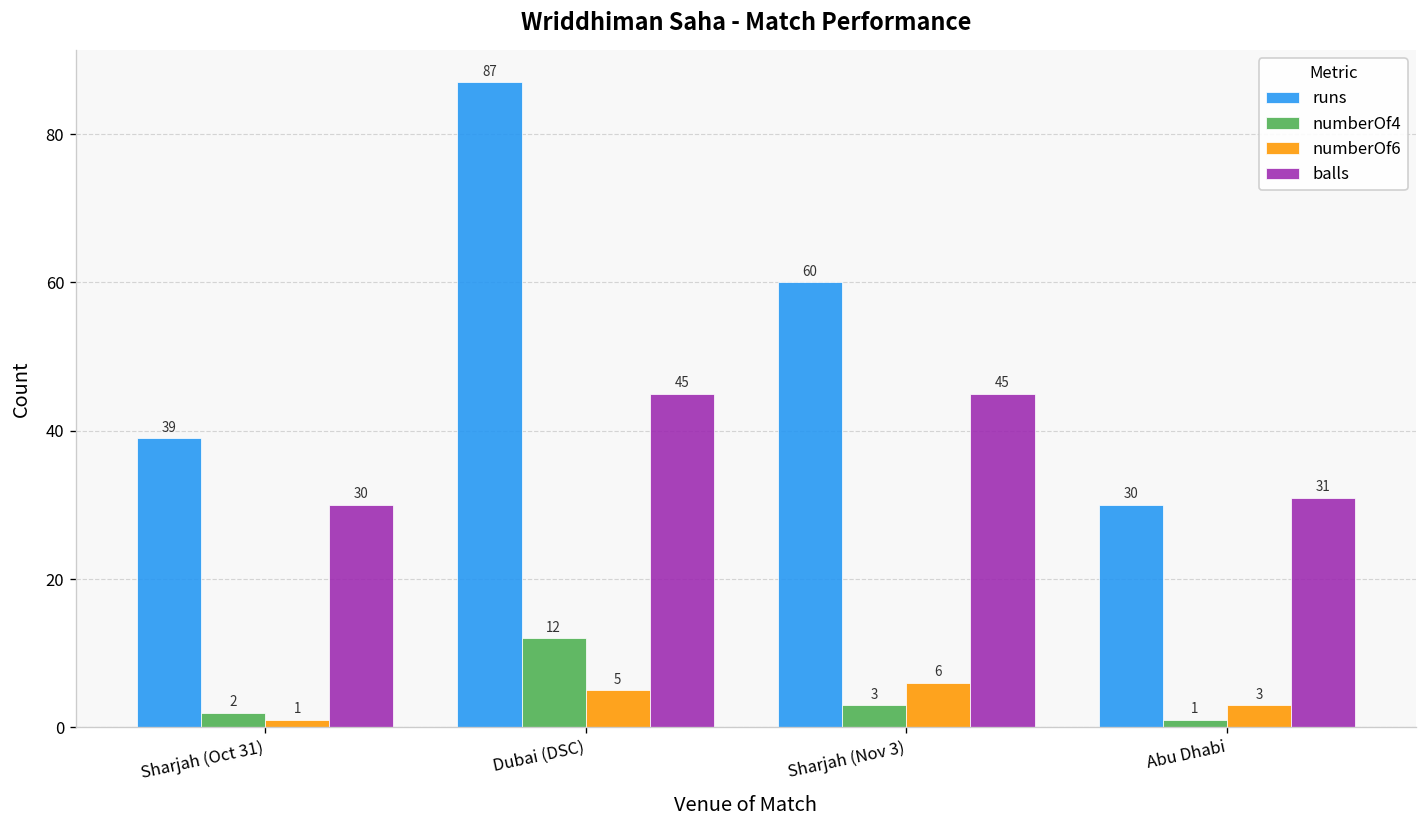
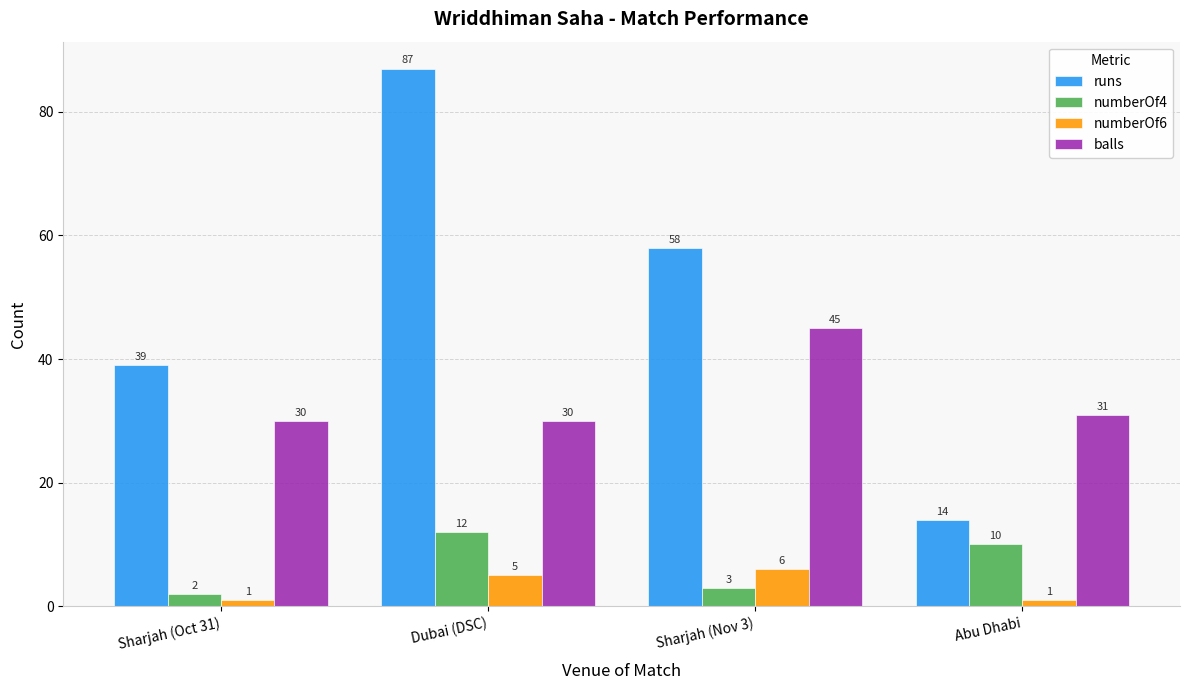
  {
    "runs": {
      "Sharjah (Oct 31)": 39,
      "Dubai (DSC)": 87,
-     "Sharjah (Nov 3)": 60,
-     "Abu Dhabi": 30
+     "Sharjah (Nov 3)": 58,
+     "Abu Dhabi": 14
    },
    "numberOf4": {
      "Sharjah (Oct 31)": 2,
      "Dubai (DSC)": 12,
      "Sharjah (Nov 3)": 3,
-     "Abu Dhabi": 1
+     "Abu Dhabi": 10
    },
    "numberOf6": {
      "Sharjah (Oct 31)": 1,
      "Dubai (DSC)": 5,
      "Sharjah (Nov 3)": 6,
-     "Abu Dhabi": 3
+     "Abu Dhabi": 1
    },
    "balls": {
      "Sharjah (Oct 31)": 30,
-     "Dubai (DSC)": 45,
+     "Dubai (DSC)": 30,
      "Sharjah (Nov 3)": 45,
      "Abu Dhabi": 31
    }
  }
